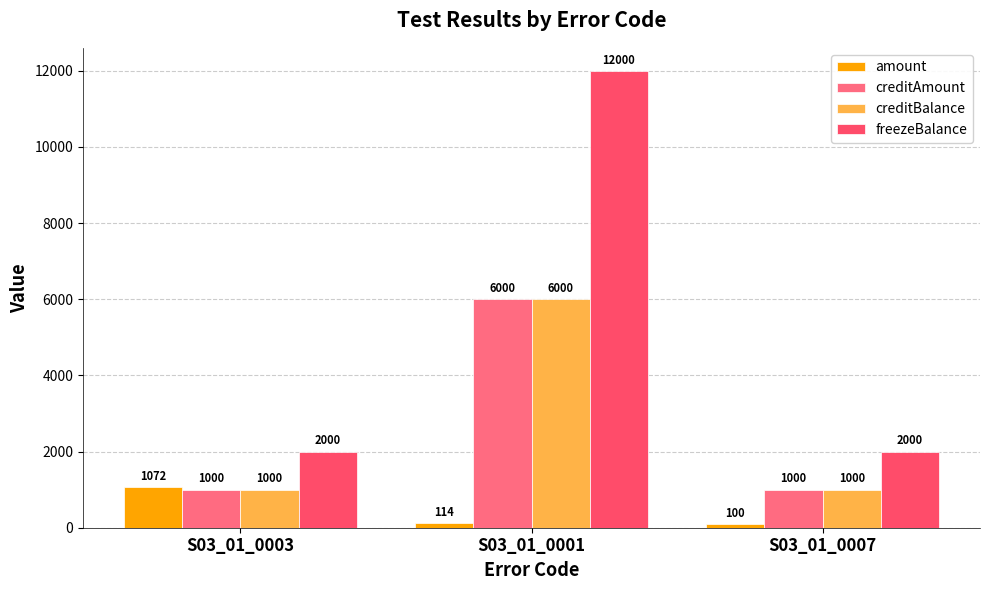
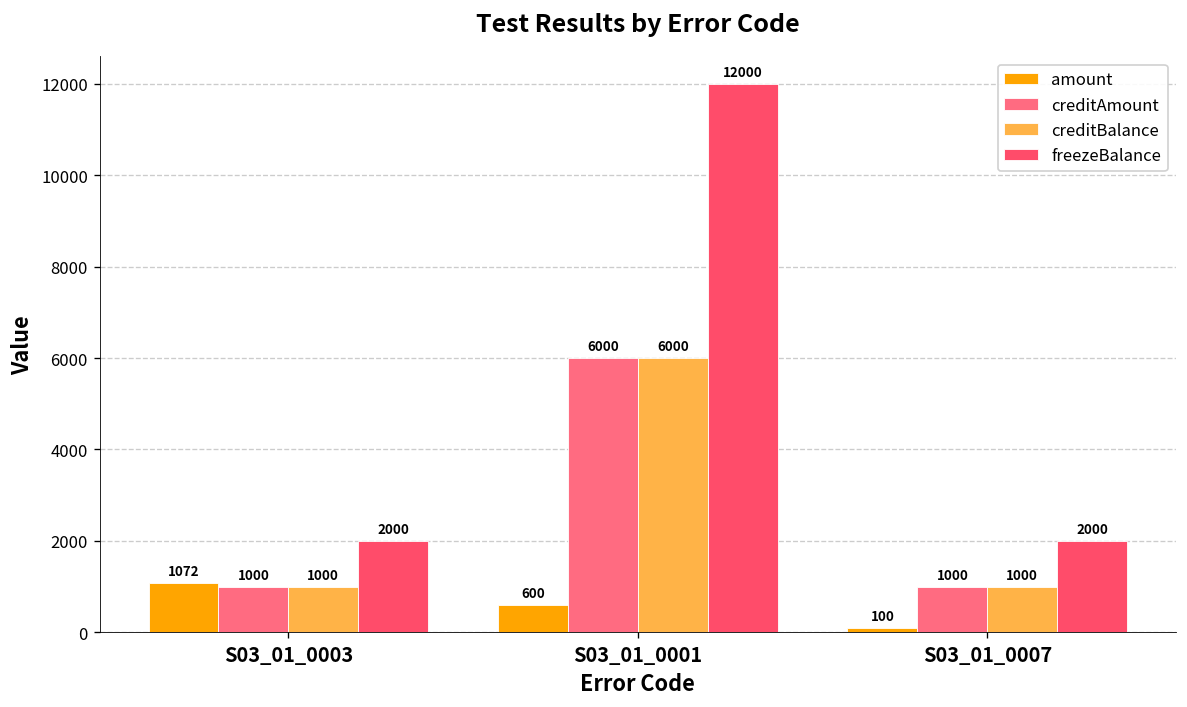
  {
    "amount": {
      "S03_01_0003": 1072,
-     "S03_01_0001": 114,
+     "S03_01_0001": 600,
      "S03_01_0007": 100
    },
    "creditBalance": {
      "S03_01_0003": 1000,
      "S03_01_0001": 6000,
      "S03_01_0007": 1000
    }
  }
